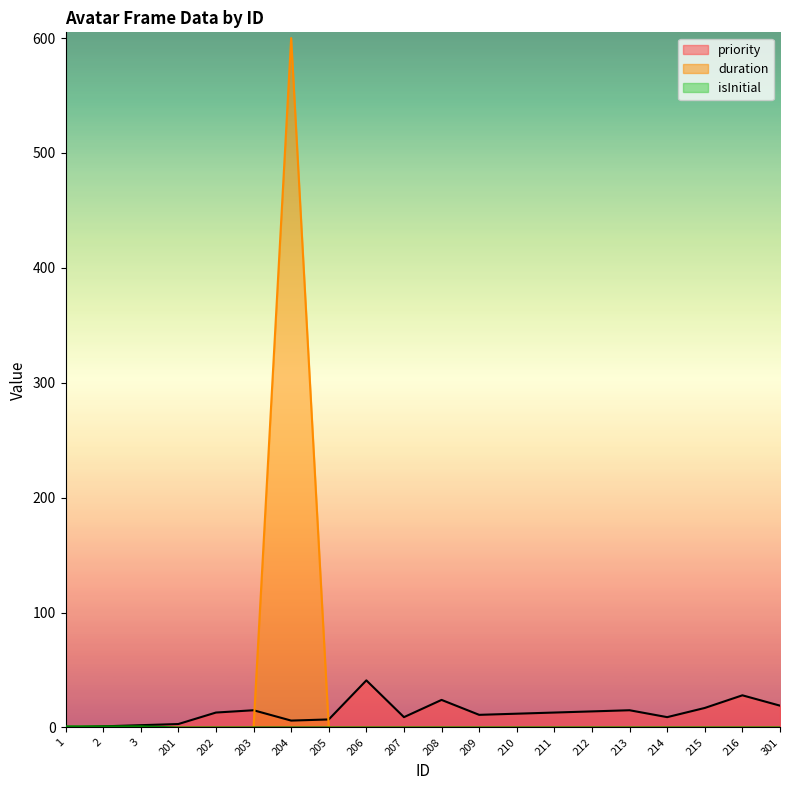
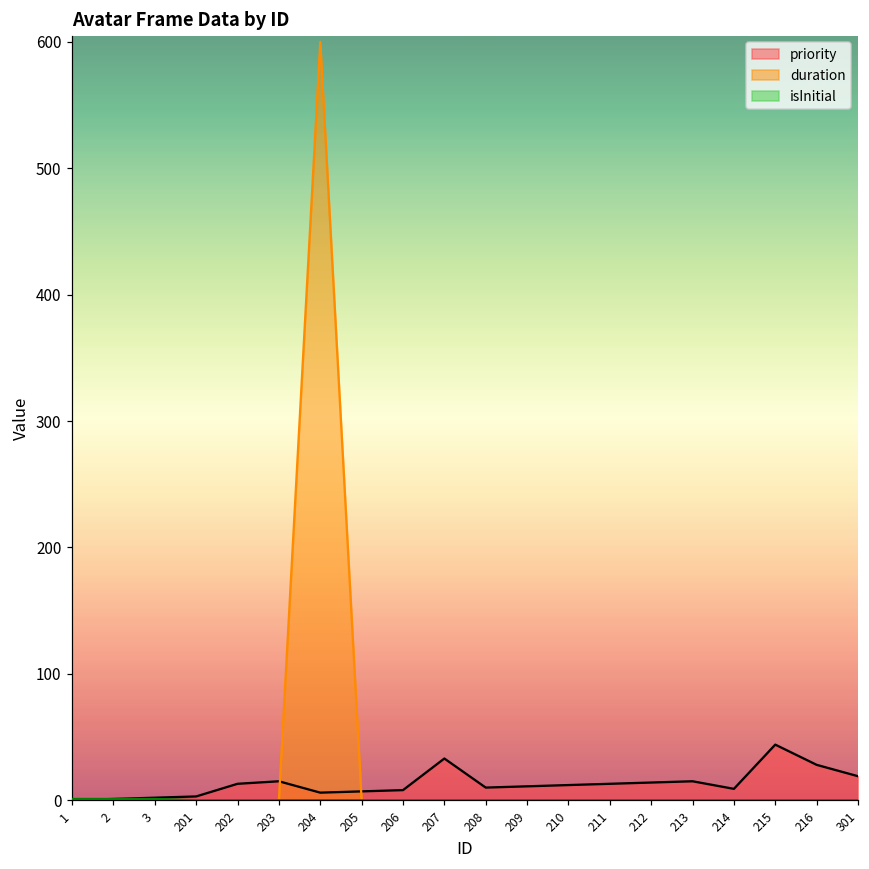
  {
    "priority": {
      "201": 3,
      "202": 13,
      "203": 15,
      "204": 6,
      "205": 7,
-     "206": 41,
-     "207": 9,
-     "208": 24,
+     "206": 8,
+     "207": 33,
+     "208": 10,
      "209": 11,
      "210": 12,
      "211": 13,
      "212": 14,
      "213": 15,
      "214": 9,
-     "215": 17,
+     "215": 44,
      "216": 28,
      "301": 19
    },
    "duration": {
      "204": 600
    },
    "isInitial": {
      "204": 0
    }
  }
